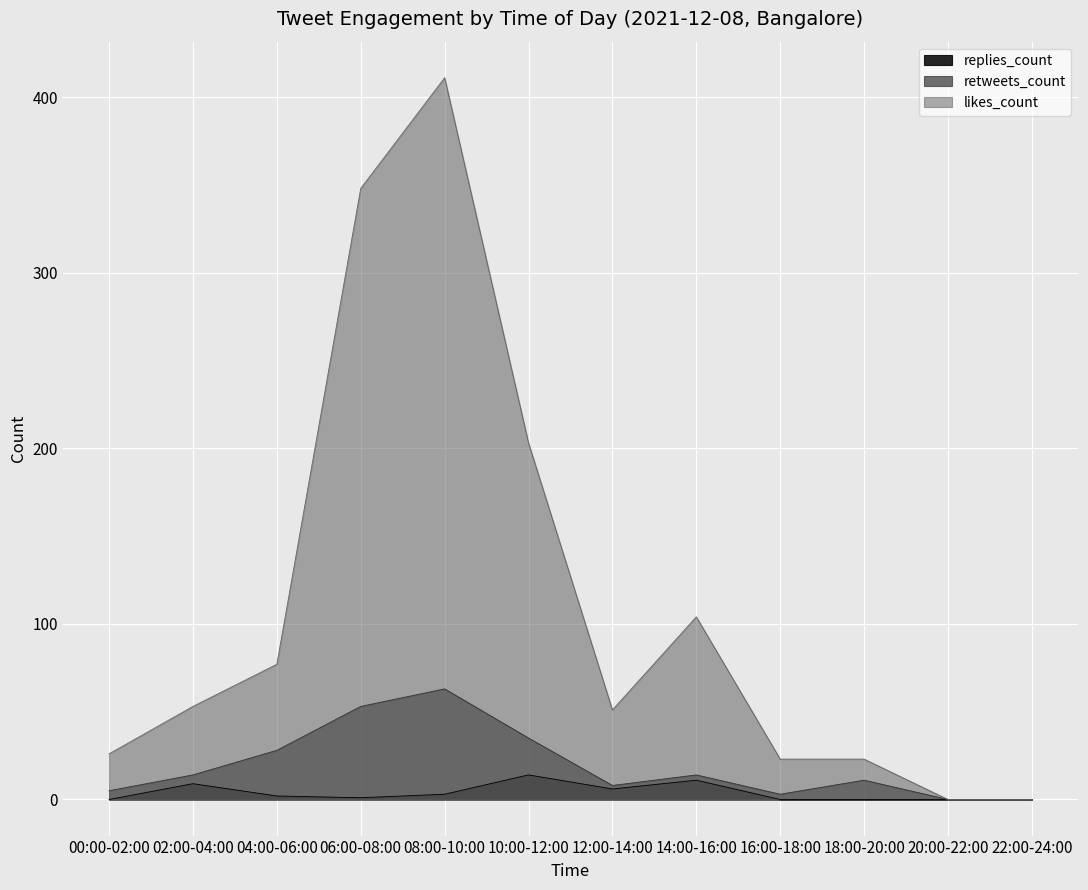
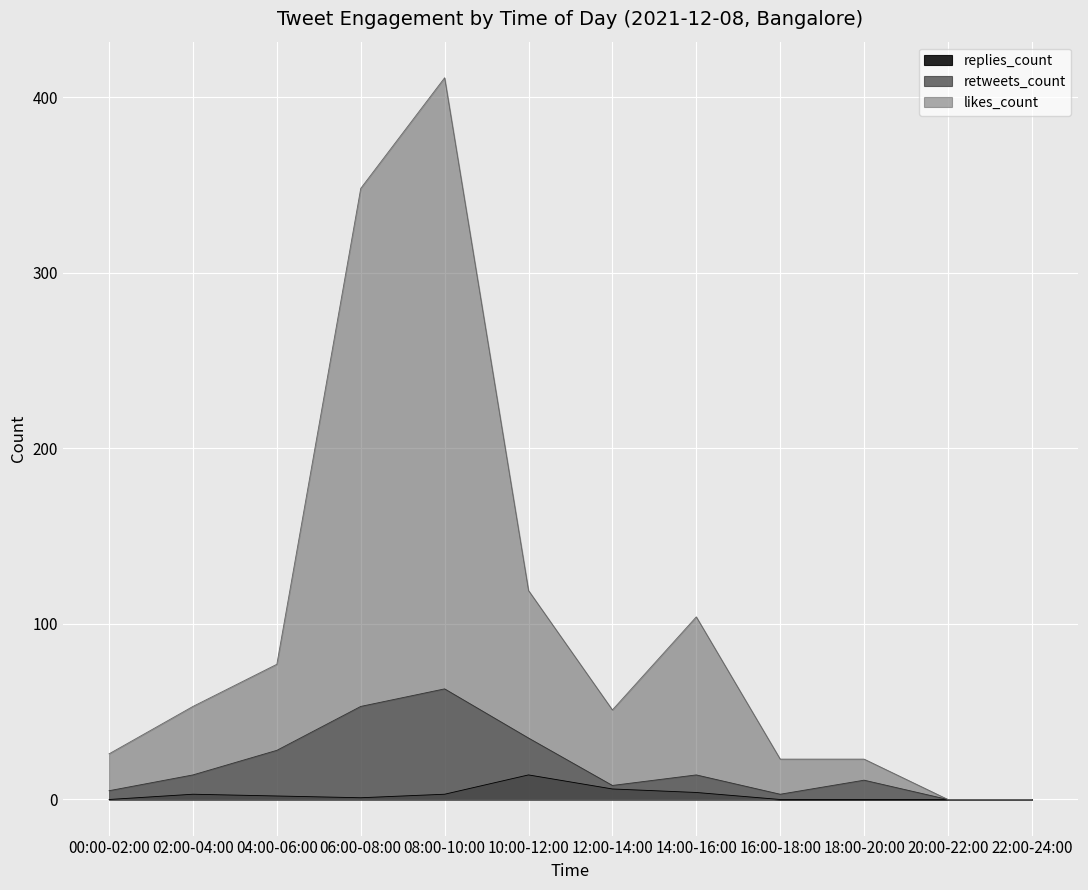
  {
    "replies_count": {
      "00:00-02:00": 0,
-     "02:00-04:00": 9,
+     "02:00-04:00": 3,
      "04:00-06:00": 2,
      "06:00-08:00": 1,
      "08:00-10:00": 3,
      "10:00-12:00": 14,
      "12:00-14:00": 6,
-     "14:00-16:00": 11,
+     "14:00-16:00": 4,
      "16:00-18:00": 0,
      "18:00-20:00": 0
    },
    "retweets_count": {
      "00:00-02:00": 5,
      "02:00-04:00": 14,
      "04:00-06:00": 28,
      "06:00-08:00": 53,
      "08:00-10:00": 63,
      "10:00-12:00": 35,
      "12:00-14:00": 8,
      "14:00-16:00": 14,
      "16:00-18:00": 3,
      "18:00-20:00": 11
    },
    "likes_count": {
      "00:00-02:00": 26,
      "02:00-04:00": 53,
      "04:00-06:00": 77,
      "06:00-08:00": 348,
      "08:00-10:00": 411,
-     "10:00-12:00": 203,
+     "10:00-12:00": 119,
      "12:00-14:00": 51,
      "14:00-16:00": 104,
      "16:00-18:00": 23,
      "18:00-20:00": 23
    }
  }
